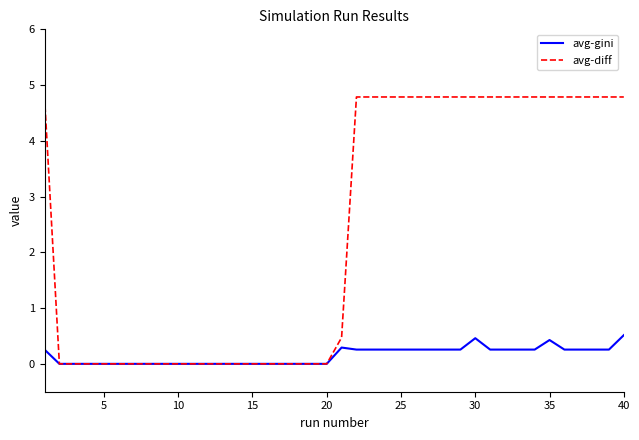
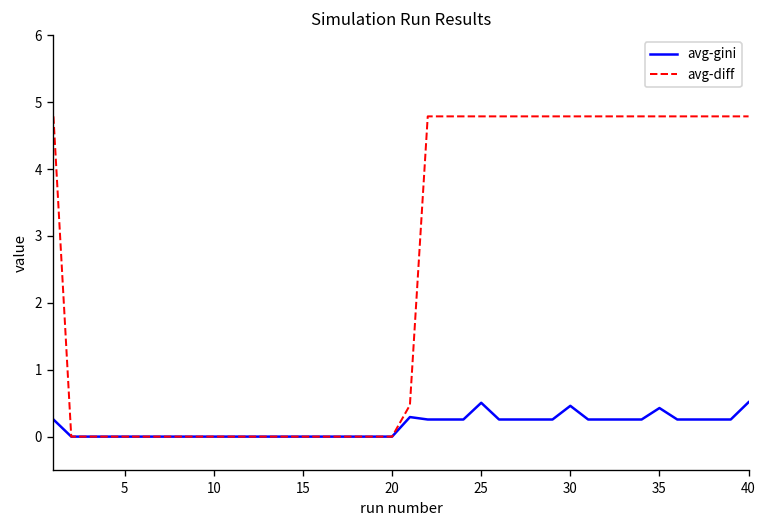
  {
    "avg-gini": {
-     "25": 0.3,
+     "25": 0.5,
      "30": 0.5,
      "35": 0.4,
      "40": 0.5
    },
    "avg-diff": {
      "25": 4.8,
      "30": 4.8,
      "35": 4.8,
      "40": 4.8
    }
  }
